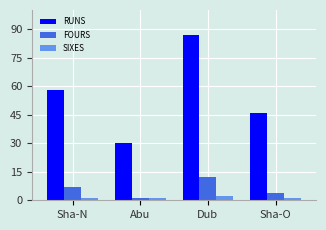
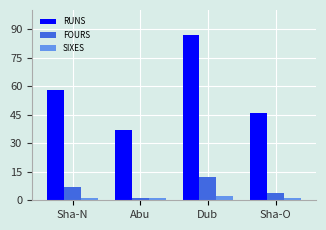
  {
    "RUNS": {
      "Sha-N": 58,
-     "Abu": 30,
+     "Abu": 37,
      "Dub": 87,
      "Sha-O": 46
    }
  }
